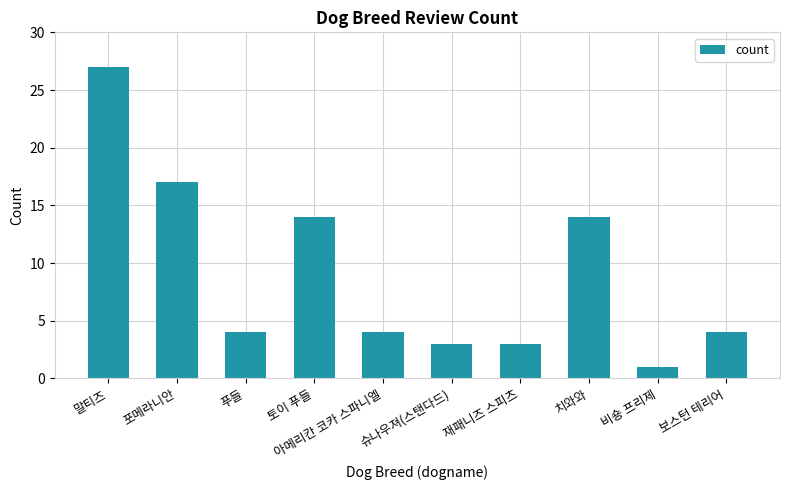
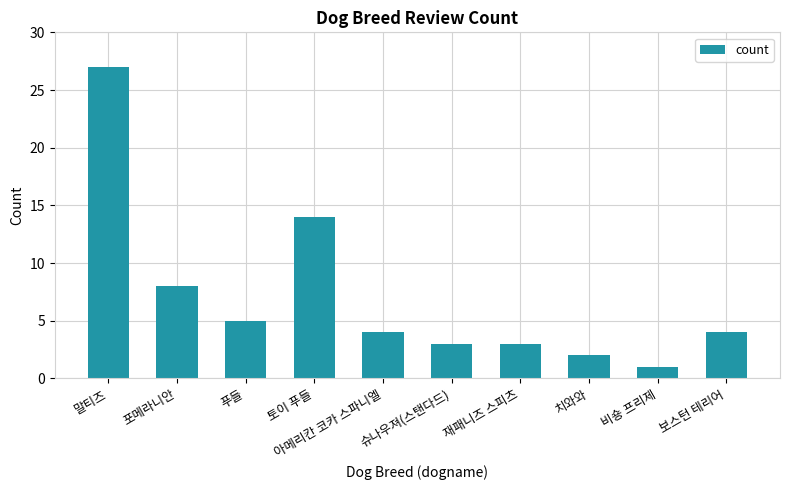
  {
    "말티즈": 27,
-   "포메라니안": 17,
-   "푸들": 4,
+   "포메라니안": 8,
+   "푸들": 5,
    "토이 푸들": 14,
    "아메리칸 코카 스파니엘": 4,
    "슈나우져(스탠다드)": 3,
    "재패니즈 스피츠": 3,
-   "치와와": 14,
+   "치와와": 2,
    "비숑 프리제": 1,
    "보스턴 테리어": 4
  }
